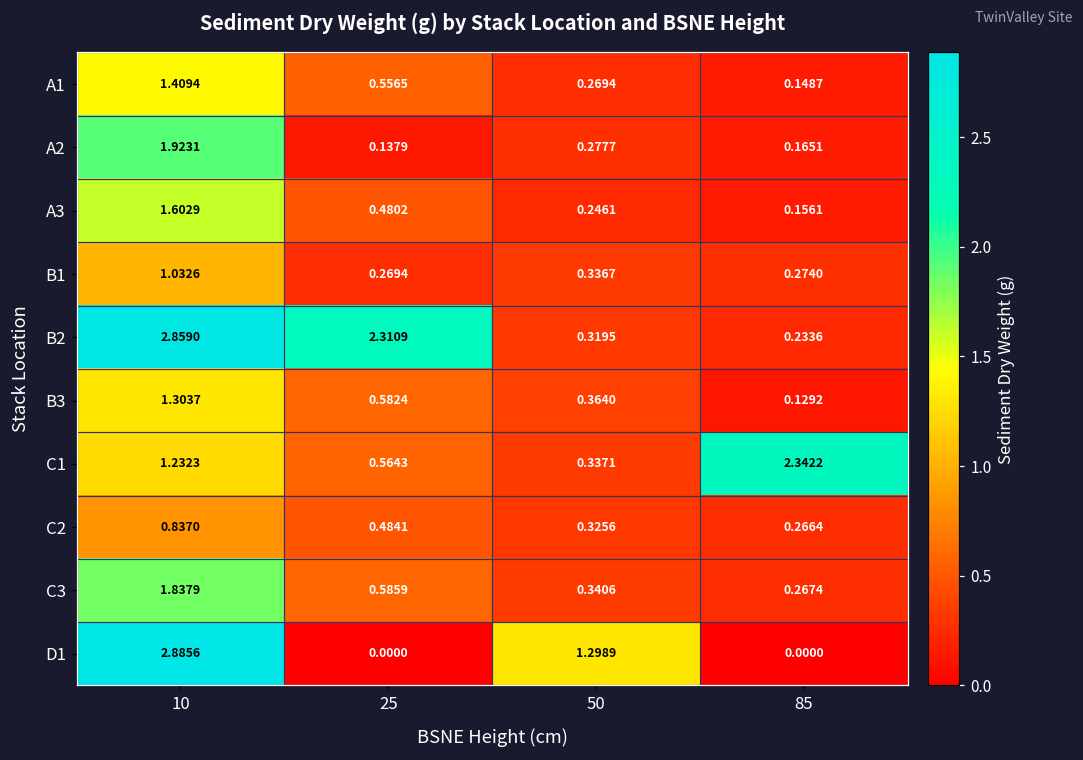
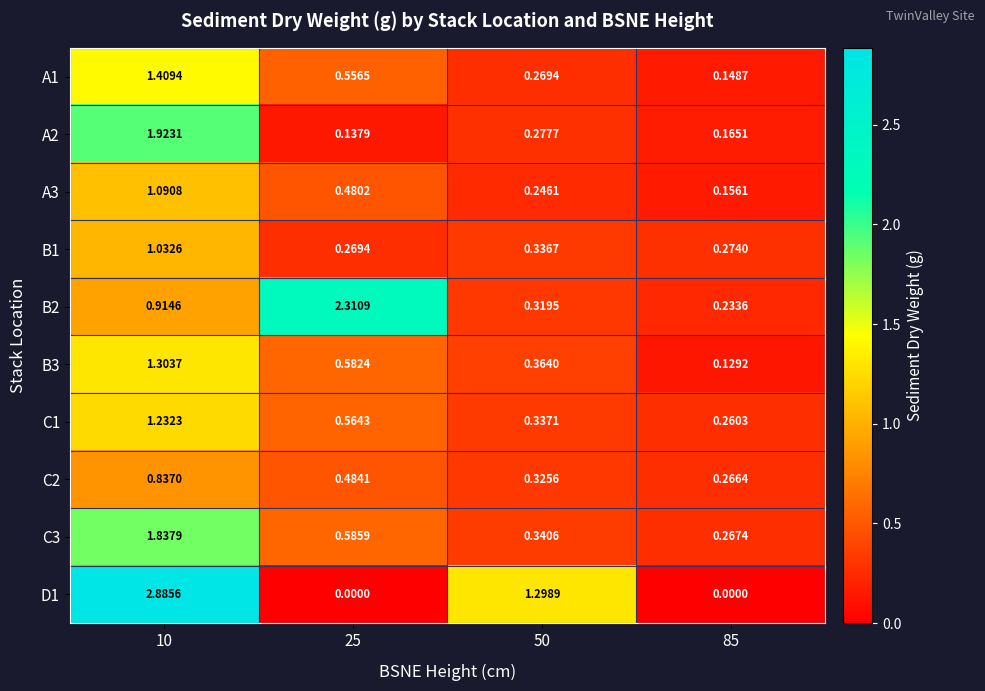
  {
    "A1": {
      "10": 1.4094,
      "25": 0.5565,
      "50": 0.2694,
      "85": 0.1487
    },
    "A2": {
      "10": 1.9231,
      "25": 0.1379,
      "50": 0.2777,
      "85": 0.1651
    },
    "A3": {
-     "10": 1.6029,
+     "10": 1.0908,
      "25": 0.4802,
      "50": 0.2461,
      "85": 0.1561
    },
    "B1": {
      "10": 1.0326,
      "25": 0.2694,
      "50": 0.3367,
      "85": 0.2740
    },
    "B2": {
-     "10": 2.8590,
+     "10": 0.9146,
      "25": 2.3109,
      "50": 0.3195,
      "85": 0.2336
    },
    "B3": {
      "10": 1.3037,
      "25": 0.5824,
      "50": 0.3640,
      "85": 0.1292
    },
    "C1": {
      "10": 1.2323,
      "25": 0.5643,
      "50": 0.3371,
-     "85": 2.3422
+     "85": 0.2603
    },
    "C2": {
      "10": 0.8370,
      "25": 0.4841,
      "50": 0.3256,
      "85": 0.2664
    },
    "C3": {
      "10": 1.8379,
      "25": 0.5859,
      "50": 0.3406,
      "85": 0.2674
    },
    "D1": {
      "10": 2.8856,
      "25": 0.0000,
      "50": 1.2989,
      "85": 0.0000
    }
  }
